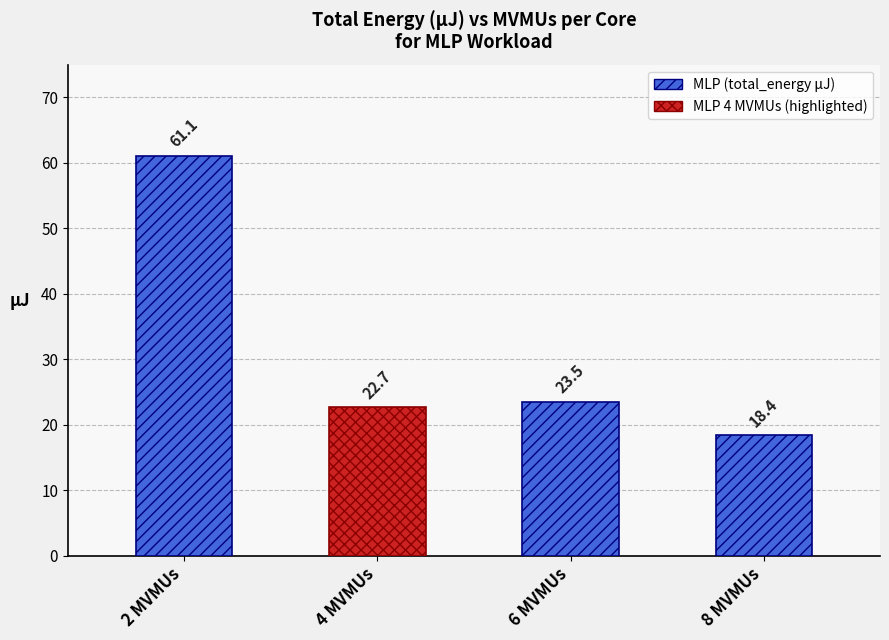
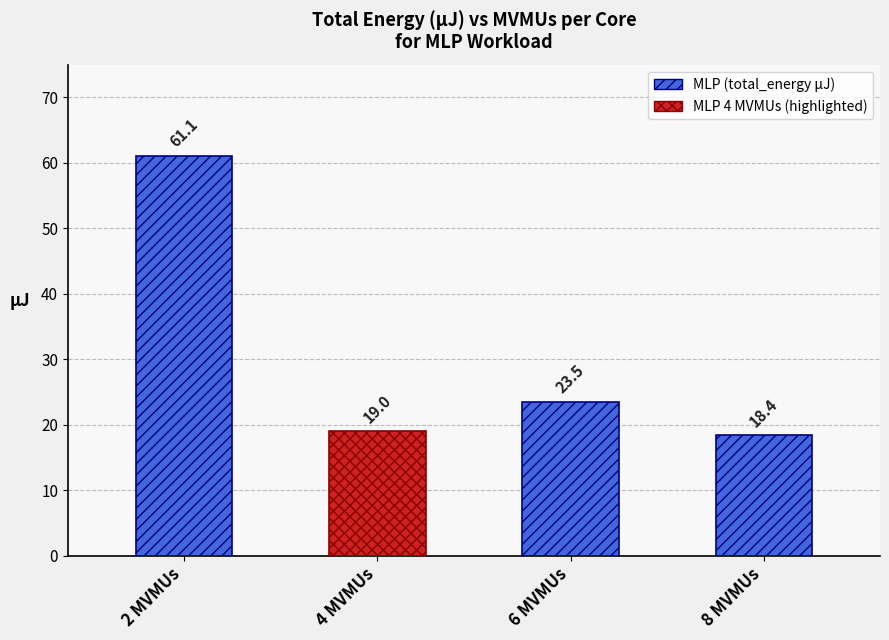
  {
    "2 MVMUs": 61.1,
-   "4 MVMUs": 22.7,
+   "4 MVMUs": 19.0,
    "6 MVMUs": 23.5,
    "8 MVMUs": 18.4
  }
